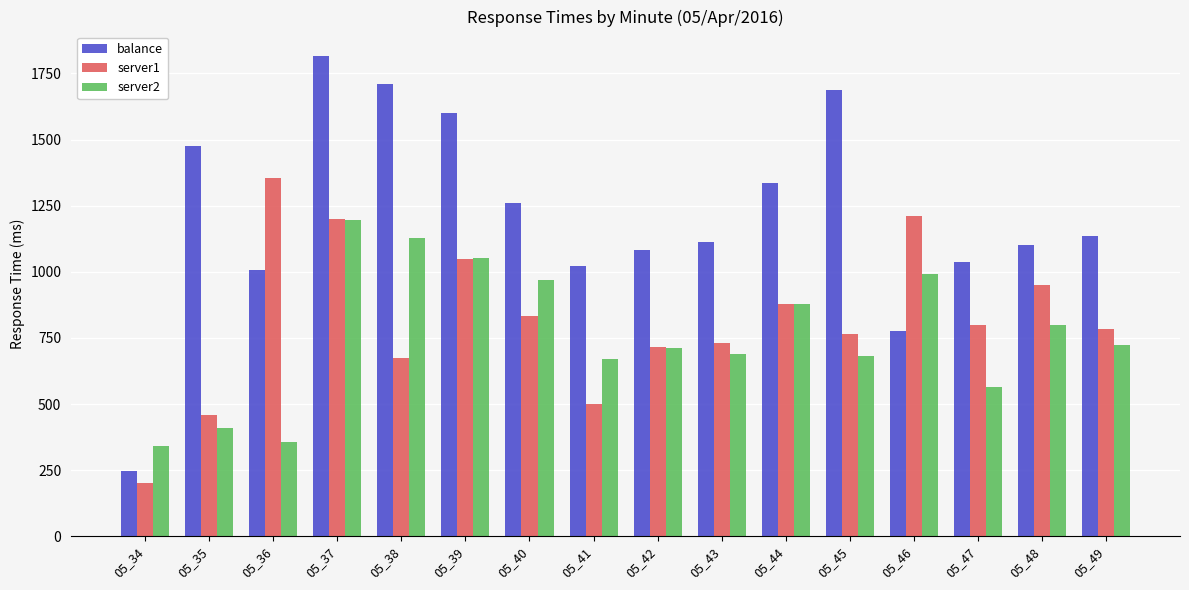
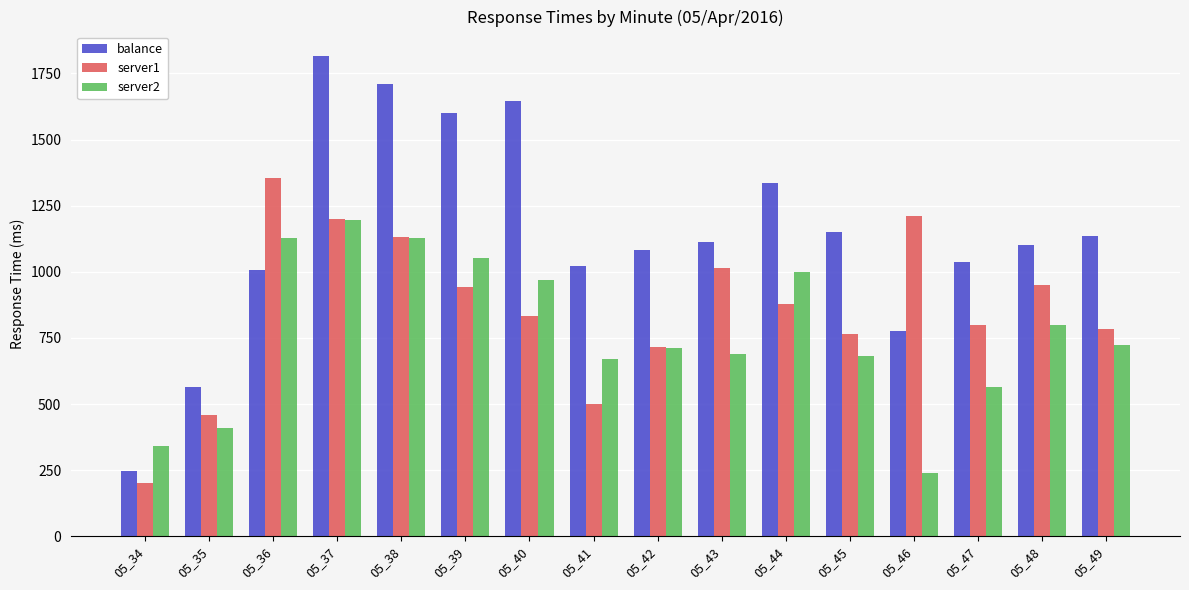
  {
    "balance": {
      "05_34": 250,
-     "05_35": 1480,
+     "05_35": 560,
      "05_36": 1010,
      "05_37": 1820,
      "05_38": 1710,
      "05_39": 1600,
-     "05_40": 1260,
+     "05_40": 1640,
      "05_41": 1020,
      "05_42": 1080,
      "05_43": 1110,
      "05_44": 1340,
-     "05_45": 1690,
+     "05_45": 1150,
      "05_46": 780,
      "05_47": 1040,
      "05_48": 1100,
      "05_49": 1140
    },
    "server1": {
      "05_34": 200,
      "05_35": 460,
      "05_36": 1350,
      "05_37": 1200,
-     "05_38": 670,
-     "05_39": 1050,
+     "05_38": 1130,
+     "05_39": 940,
      "05_40": 830,
      "05_41": 500,
      "05_42": 720,
-     "05_43": 730,
+     "05_43": 1020,
      "05_44": 880,
      "05_45": 760,
      "05_46": 1210,
      "05_47": 800,
      "05_48": 950,
      "05_49": 780
    },
    "server2": {
      "05_34": 340,
      "05_35": 410,
-     "05_36": 360,
+     "05_36": 1130,
      "05_37": 1200,
      "05_38": 1130,
      "05_39": 1050,
      "05_40": 970,
      "05_41": 670,
      "05_42": 710,
      "05_43": 690,
-     "05_44": 880,
+     "05_44": 1000,
      "05_45": 680,
-     "05_46": 990,
+     "05_46": 240,
      "05_47": 560,
      "05_48": 800,
      "05_49": 720
    }
  }
